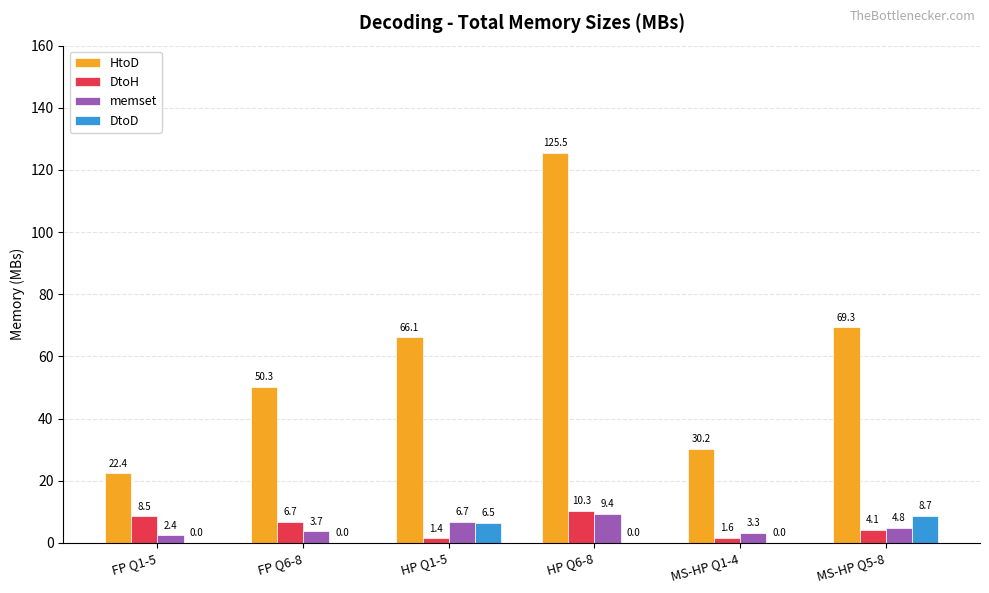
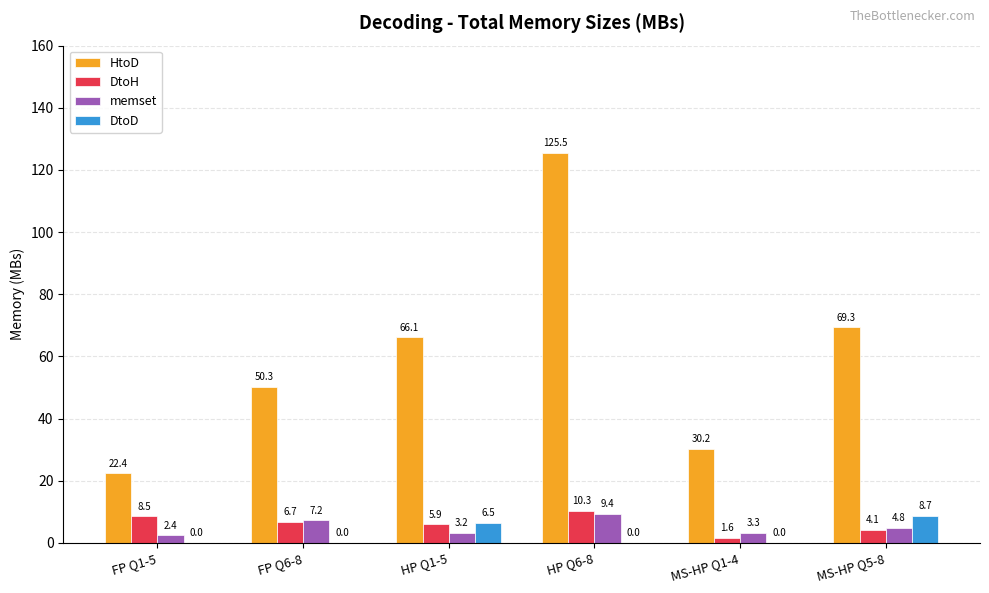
  {
    "HtoD": {
      "FP Q1-5": 22.4,
      "FP Q6-8": 50.3,
      "HP Q1-5": 66.1,
      "HP Q6-8": 125.5,
      "MS-HP Q1-4": 30.2,
      "MS-HP Q5-8": 69.3
    },
    "DtoH": {
      "FP Q1-5": 8.5,
      "FP Q6-8": 6.7,
-     "HP Q1-5": 1.4,
+     "HP Q1-5": 5.9,
      "HP Q6-8": 10.3,
      "MS-HP Q1-4": 1.6,
      "MS-HP Q5-8": 4.1
    },
    "memset": {
      "FP Q1-5": 2.4,
-     "FP Q6-8": 3.7,
-     "HP Q1-5": 6.7,
+     "FP Q6-8": 7.2,
+     "HP Q1-5": 3.2,
      "HP Q6-8": 9.4,
      "MS-HP Q1-4": 3.3,
      "MS-HP Q5-8": 4.8
    },
    "DtoD": {
      "FP Q1-5": 0.0,
      "FP Q6-8": 0.0,
      "HP Q1-5": 6.5,
      "HP Q6-8": 0.0,
      "MS-HP Q1-4": 0.0,
      "MS-HP Q5-8": 8.7
    }
  }
